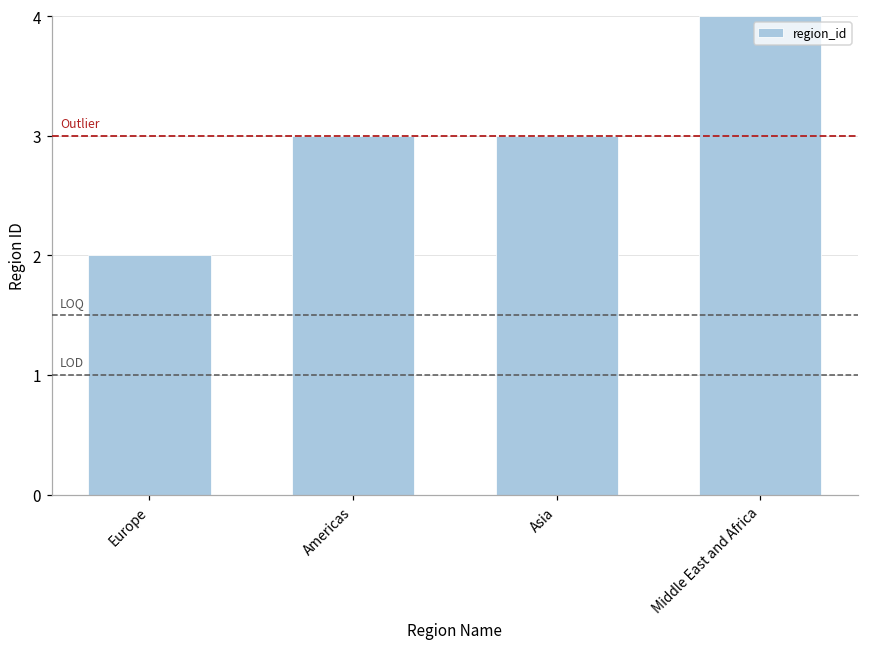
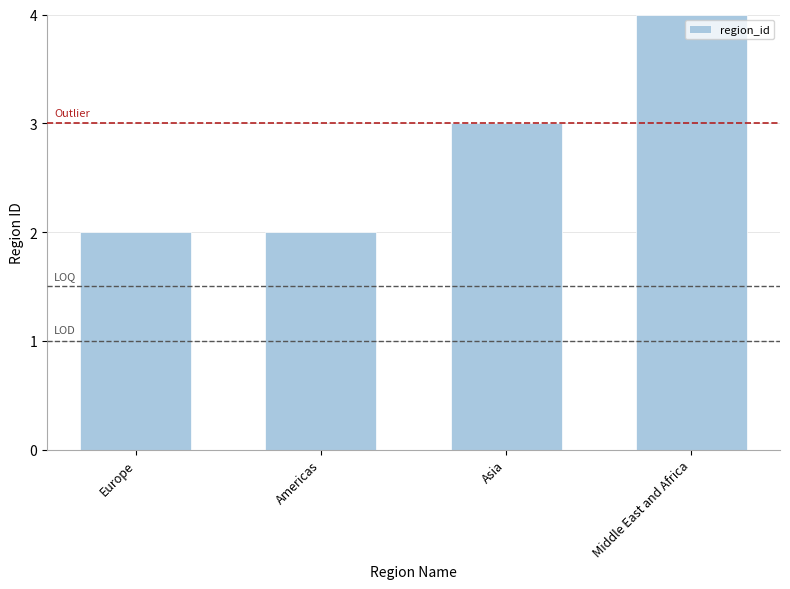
  {
    "Europe": 2,
-   "Americas": 3,
+   "Americas": 2,
    "Asia": 3,
    "Middle East and Africa": 4
  }
